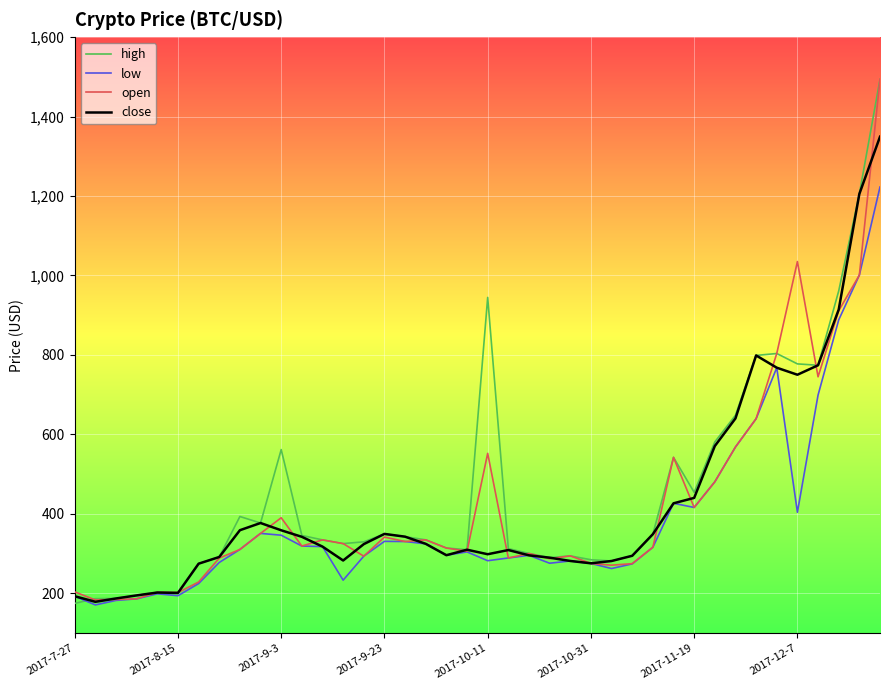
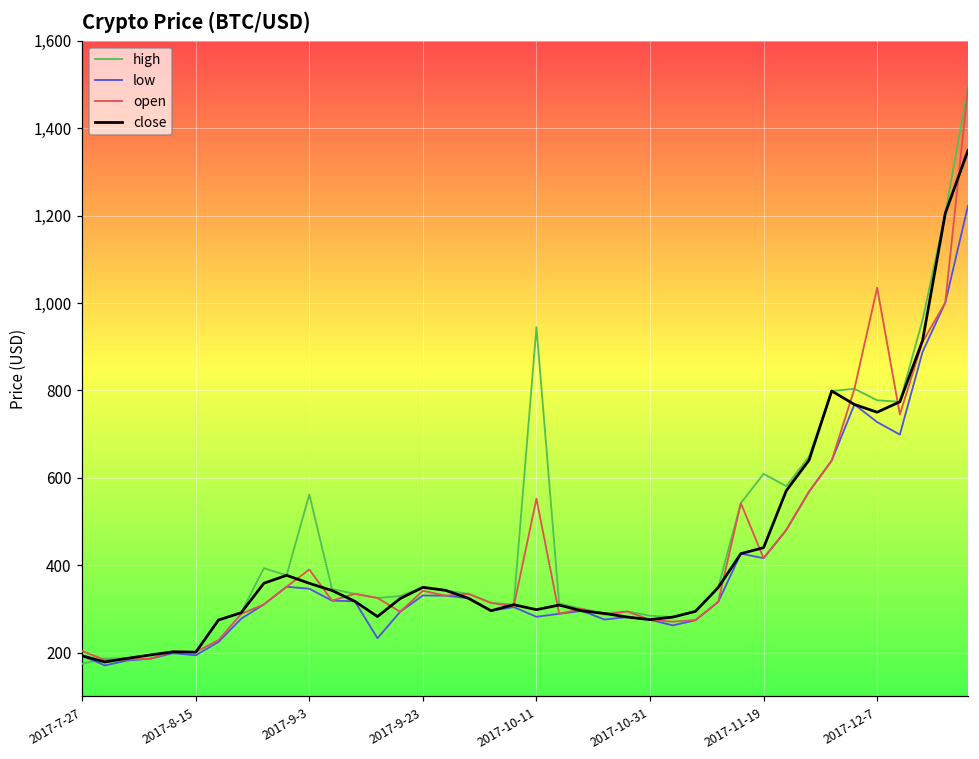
  {
    "high": {
      "2017-7-27": "170",
      "2017-9-3": "560",
      "2017-10-11": "940",
      "2017-10-31": "280",
-     "2017-11-19": "450",
+     "2017-11-19": "610",
      "2017-12-7": "780"
    },
    "low": {
      "2017-8-15": "190",
      "2017-9-3": "350",
      "2017-9-23": "330",
      "2017-10-11": "280",
-     "2017-12-7": "400"
+     "2017-12-7": "730"
    },
    "open": {
      "2017-7-27": "200",
      "2017-9-3": "390",
      "2017-9-23": "340",
      "2017-10-11": "550",
      "2017-12-7": "1,040"
    },
    "close": {
      "2017-9-3": "360",
      "2017-10-11": "300",
      "2017-11-19": "440",
      "2017-12-7": "750"
    }
  }
